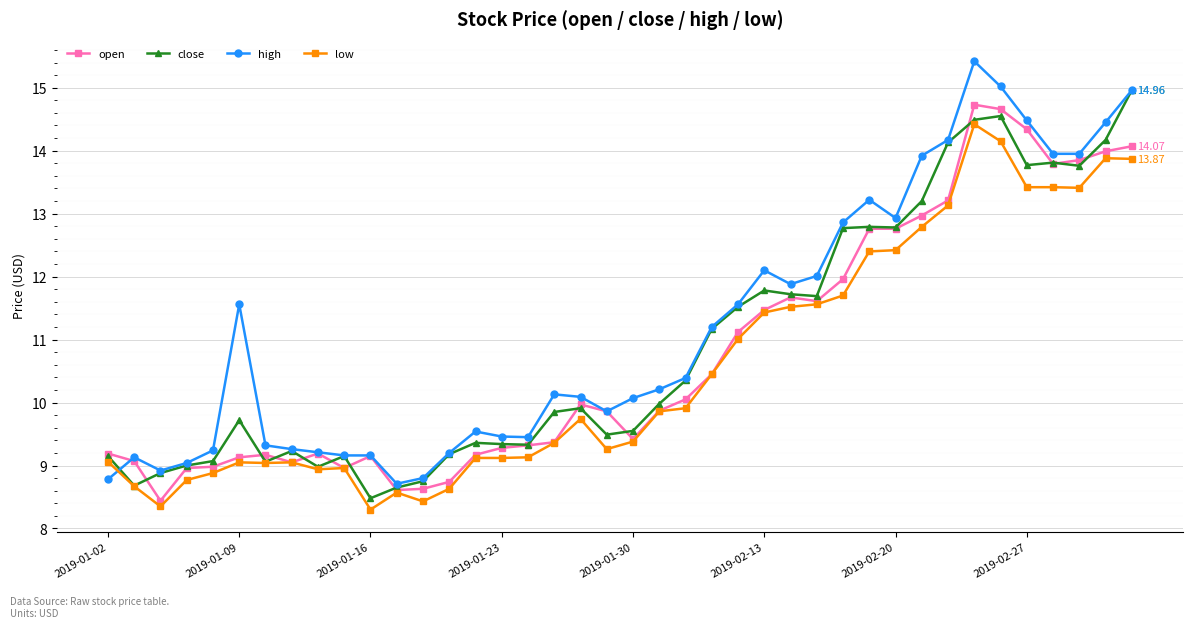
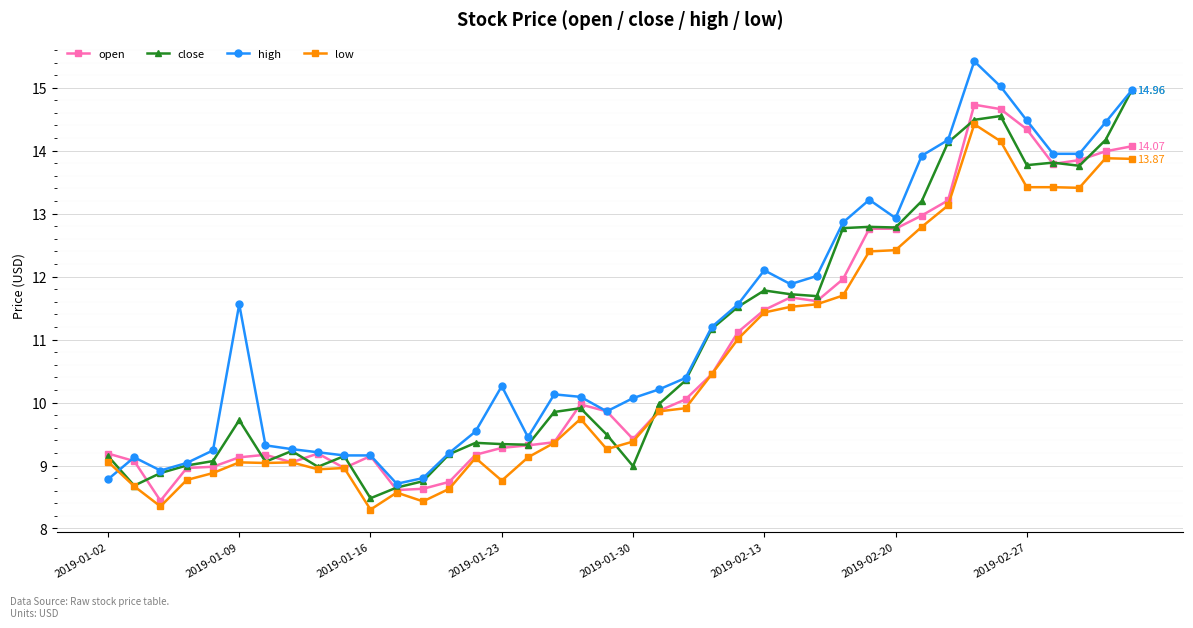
  {
    "open": {
      "2019-01-02": 9.2,
      "2019-01-09": 9.1,
      "2019-01-23": 9.3,
      "2019-02-27": 14.3
    },
    "close": {
      "2019-01-02": 9.2,
      "2019-01-09": 9.7,
      "2019-01-16": 8.5,
      "2019-01-23": 9.3,
-     "2019-01-30": 9.6,
+     "2019-01-30": 9.0,
      "2019-02-13": 11.8,
      "2019-02-27": 13.8
    },
    "high": {
      "2019-01-02": 8.8,
      "2019-01-09": 11.6,
-     "2019-01-23": 9.5,
+     "2019-01-23": 10.3,
      "2019-01-30": 10.1,
      "2019-02-13": 12.1,
      "2019-02-20": 12.9,
      "2019-02-27": 14.5
    },
    "low": {
      "2019-01-02": 9.1,
      "2019-01-09": 9.1,
      "2019-01-16": 8.3,
-     "2019-01-23": 9.1,
+     "2019-01-23": 8.8,
      "2019-02-20": 12.4,
      "2019-02-27": 13.4
    }
  }
